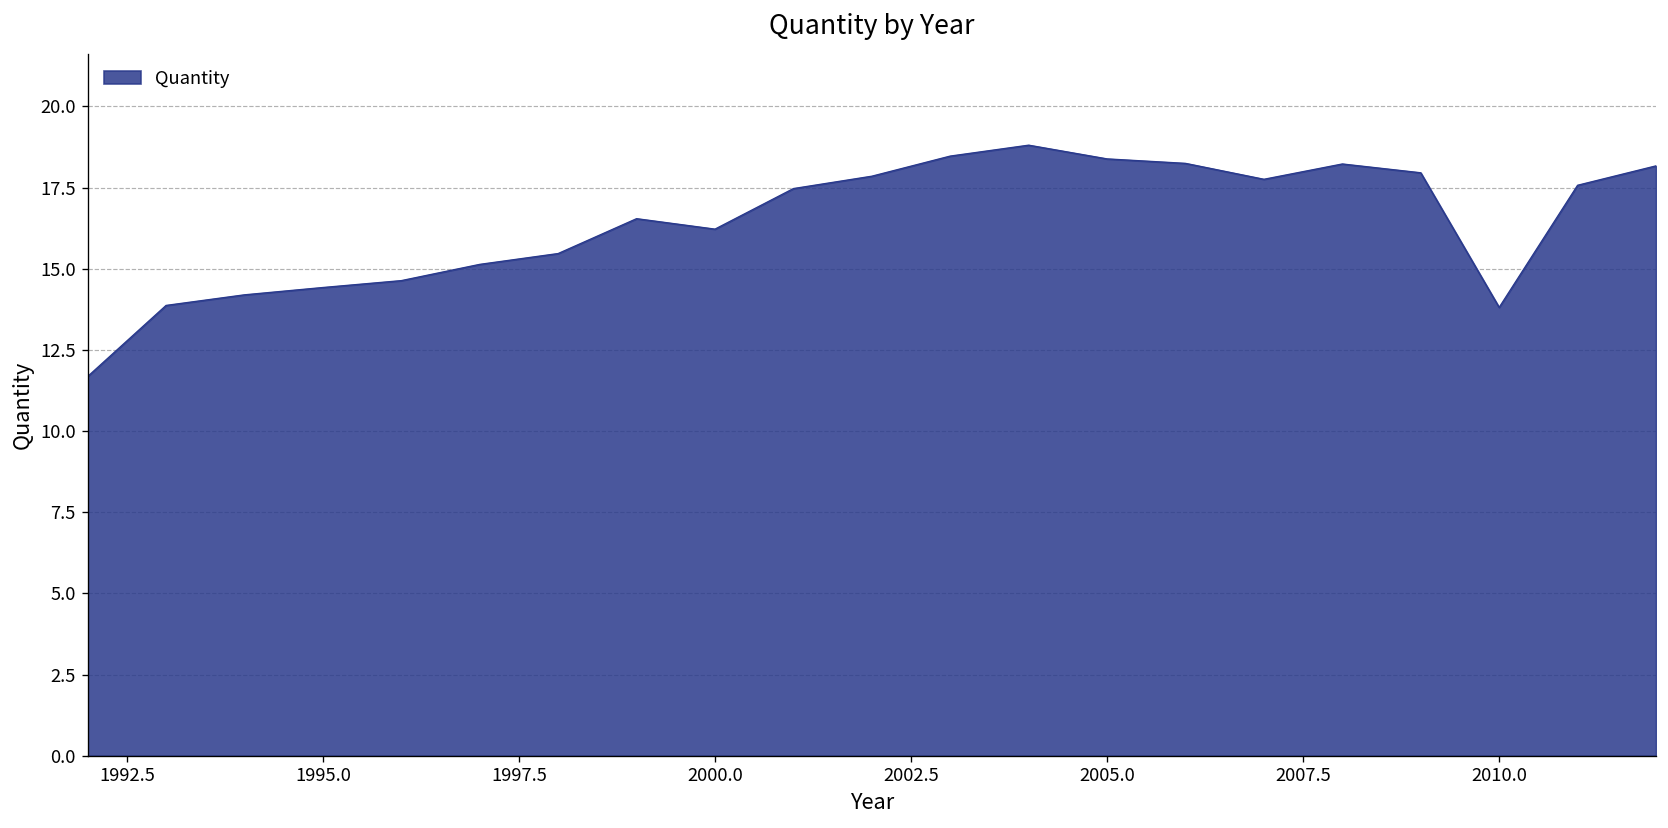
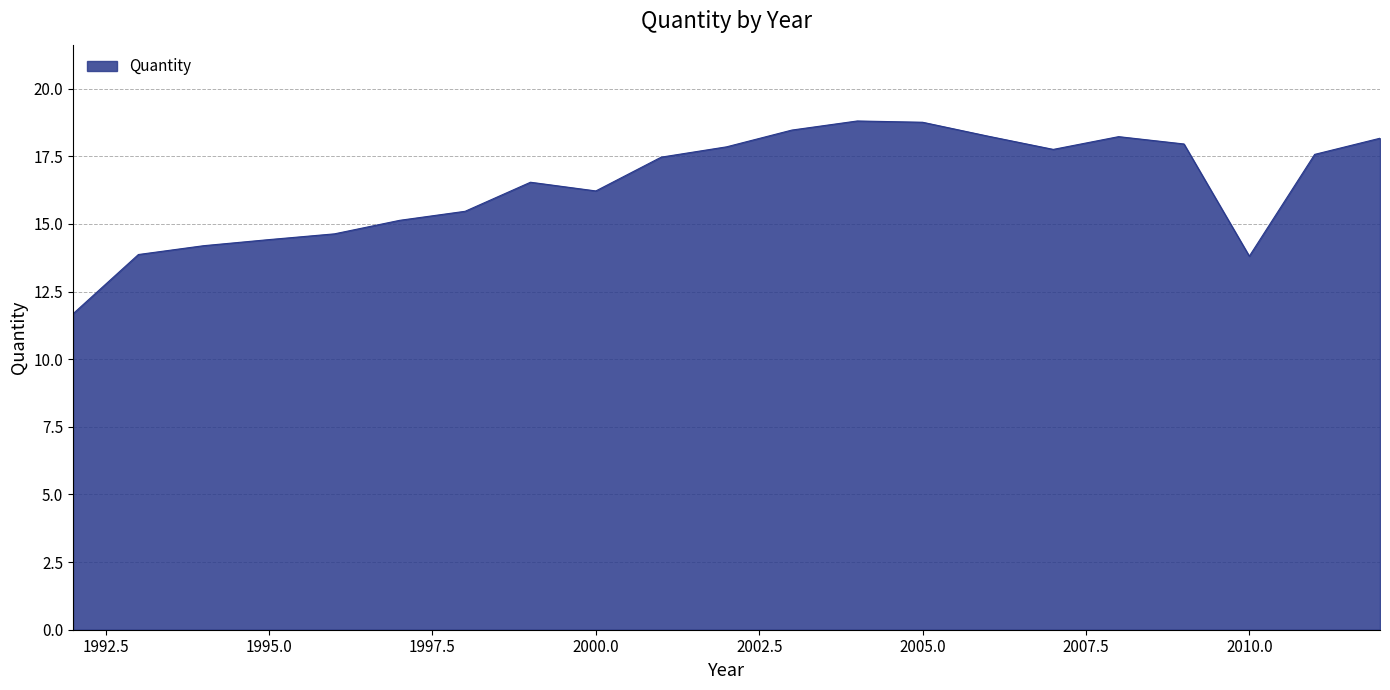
  {
    "1995.0": 14.4,
    "2000.0": 16.2,
-   "2005.0": 18.4,
+   "2005.0": 18.8,
    "2010.0": 13.8
  }
